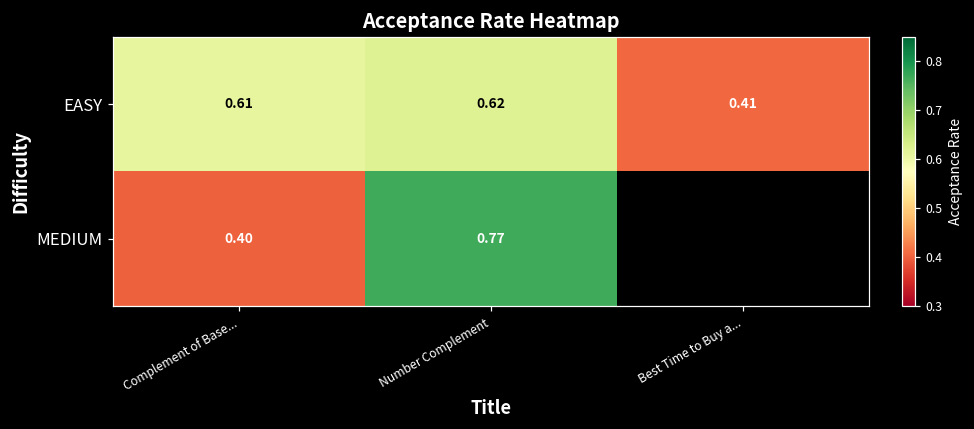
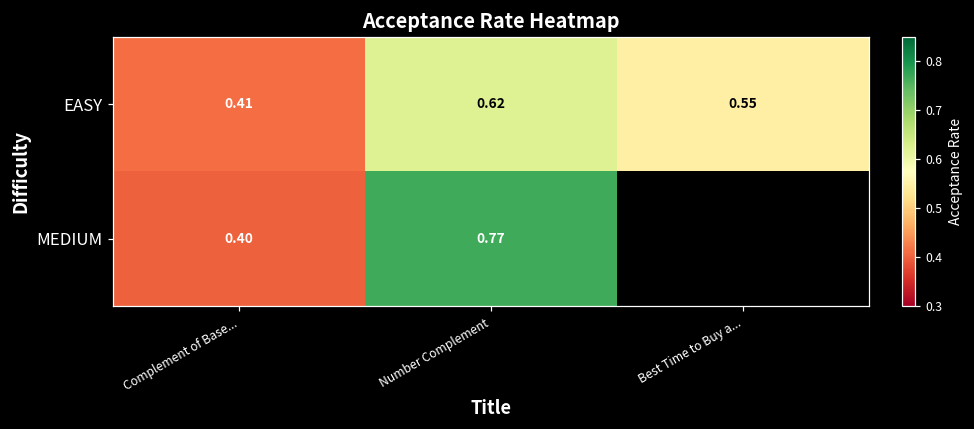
  {
    "EASY": {
-     "Complement of Base...": 0.61,
+     "Complement of Base...": 0.41,
      "Number Complement": 0.62,
-     "Best Time to Buy a...": 0.41
+     "Best Time to Buy a...": 0.55
    },
    "MEDIUM": {
      "Complement of Base...": 0.40,
      "Number Complement": 0.77
    }
  }
